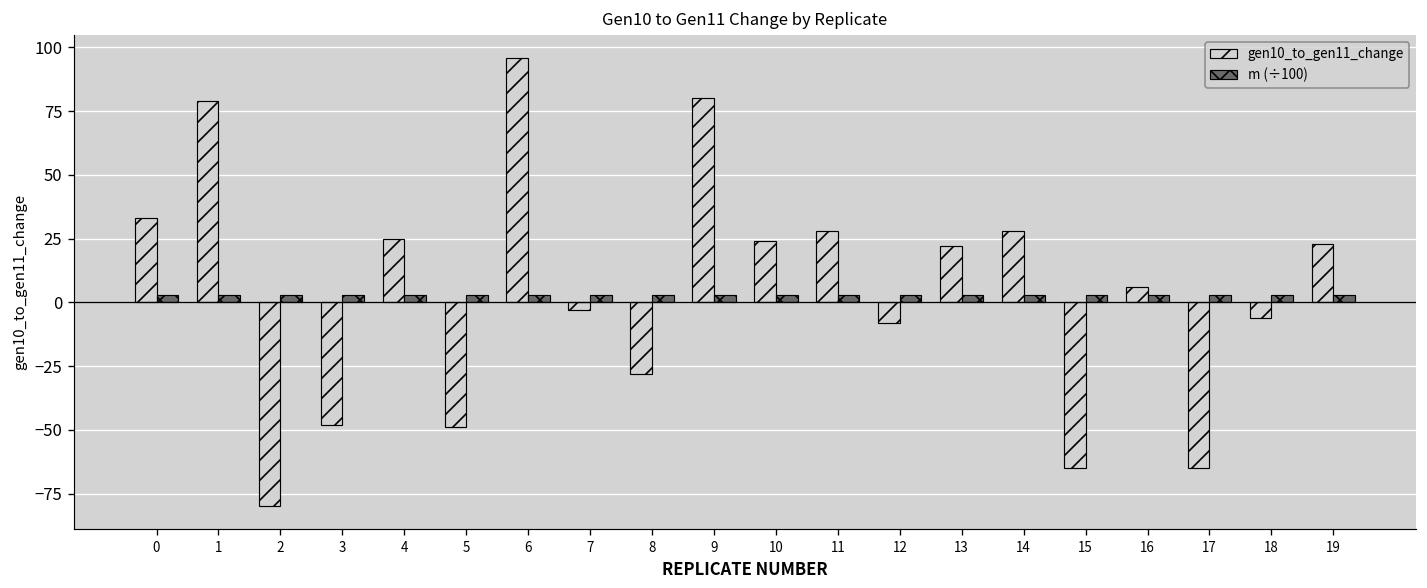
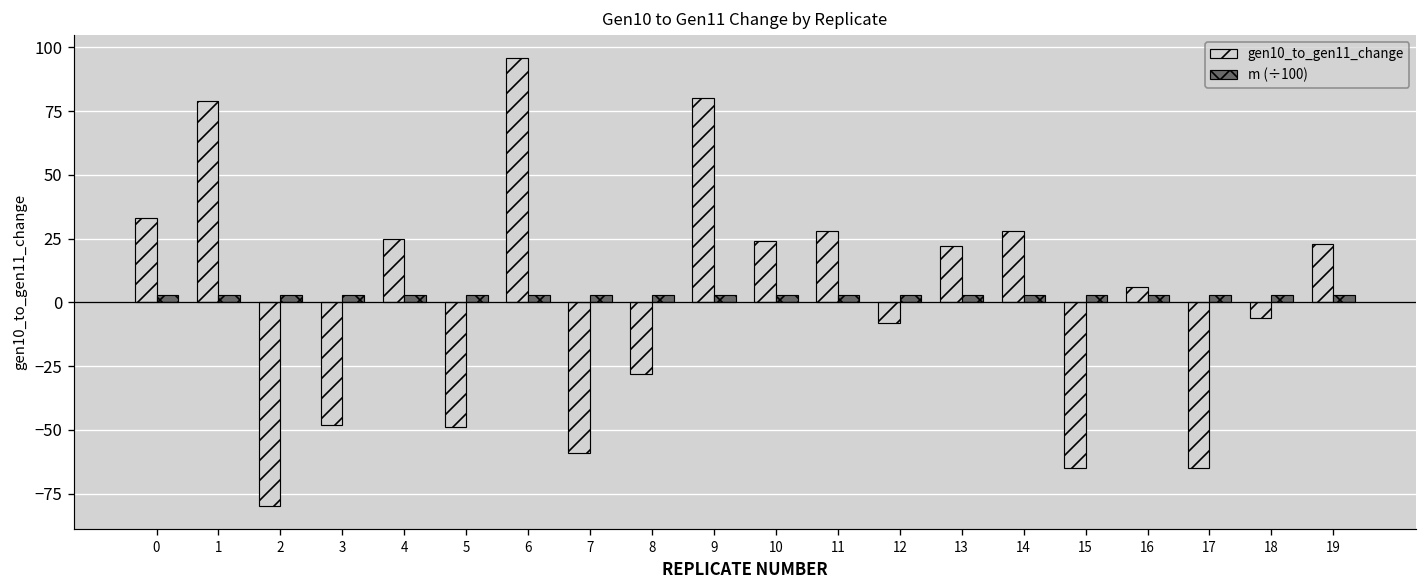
  {
    "gen10_to_gen11_change": {
      "0": 33,
      "1": 79,
      "2": -80,
      "3": -48,
      "4": 25,
      "5": -49,
      "6": 96,
-     "7": -3,
+     "7": -59,
      "8": -28,
      "9": 80,
      "10": 24,
      "11": 28,
      "12": -8,
      "13": 22,
      "14": 28,
      "15": -65,
      "16": 6,
      "17": -65,
      "18": -6,
      "19": 23
    },
    "m (÷100)": {
      "0": 3,
      "1": 3,
      "2": 3,
      "3": 3,
      "4": 3,
      "5": 3,
      "6": 3,
      "7": 3,
      "8": 3,
      "9": 3,
      "10": 3,
      "11": 3,
      "12": 3,
      "13": 3,
      "14": 3,
      "15": 3,
      "16": 3,
      "17": 3,
      "18": 3,
      "19": 3
    }
  }
